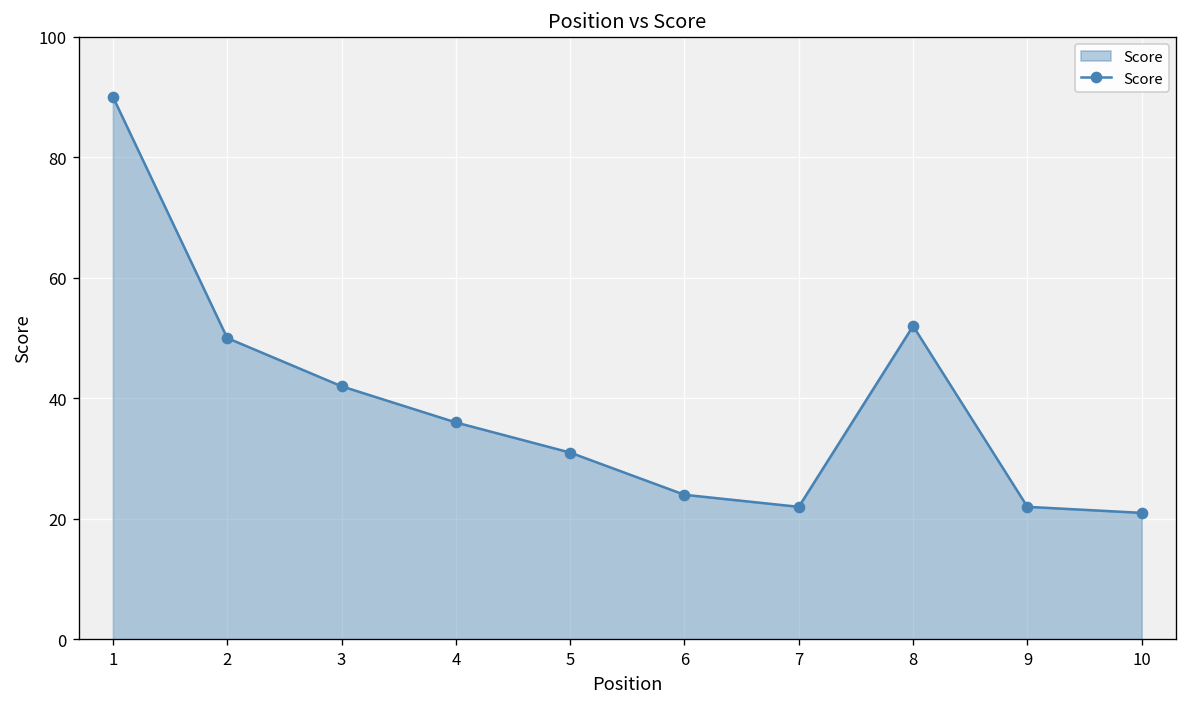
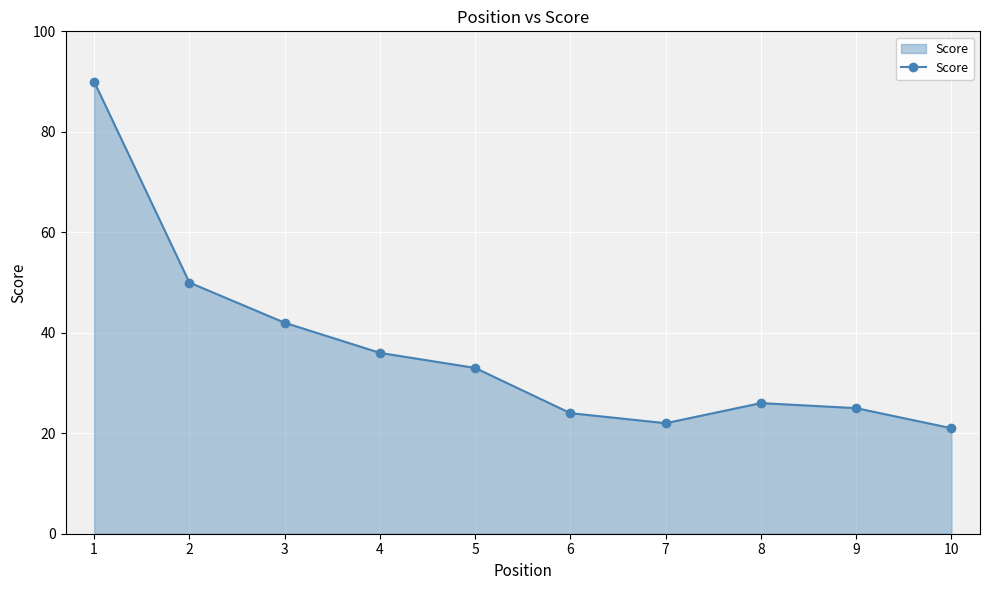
  {
    "1": 90,
    "2": 50,
    "3": 42,
    "4": 36,
-   "5": 31,
+   "5": 33,
    "6": 24,
    "7": 22,
-   "8": 52,
-   "9": 22,
+   "8": 26,
+   "9": 25,
    "10": 21
  }
